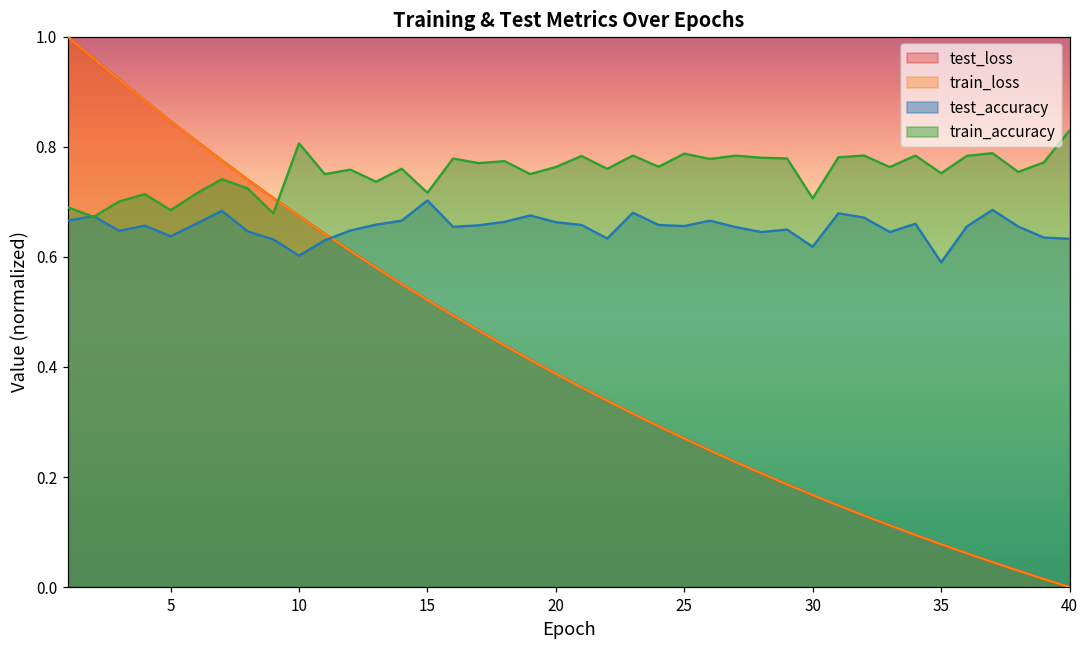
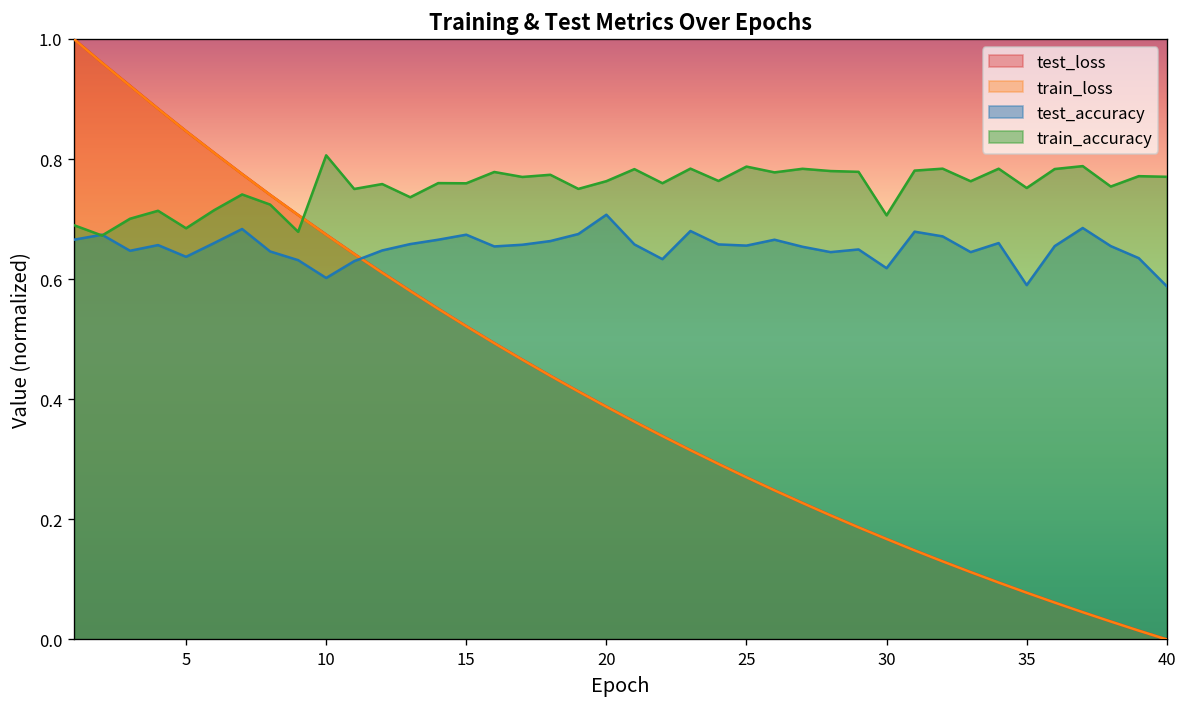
  {
    "test_accuracy": {
      "5": 0.64,
      "10": 0.60,
-     "15": 0.70,
-     "20": 0.66,
+     "15": 0.67,
+     "20": 0.71,
      "25": 0.66,
      "30": 0.62,
      "35": 0.59,
-     "40": 0.63
+     "40": 0.59
    },
    "train_accuracy": {
      "5": 0.68,
      "10": 0.81,
-     "15": 0.72,
+     "15": 0.76,
      "20": 0.76,
      "25": 0.79,
      "30": 0.71,
      "35": 0.75,
-     "40": 0.83
+     "40": 0.77
    }
  }
